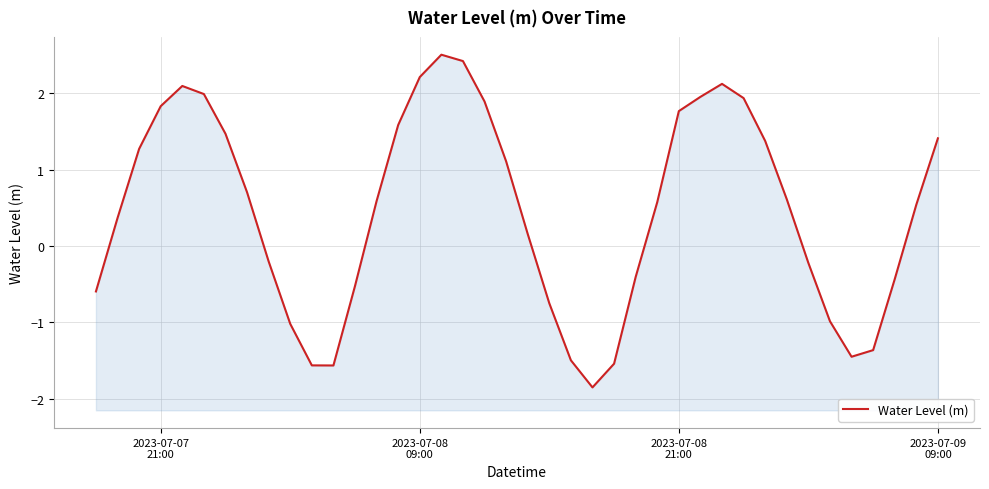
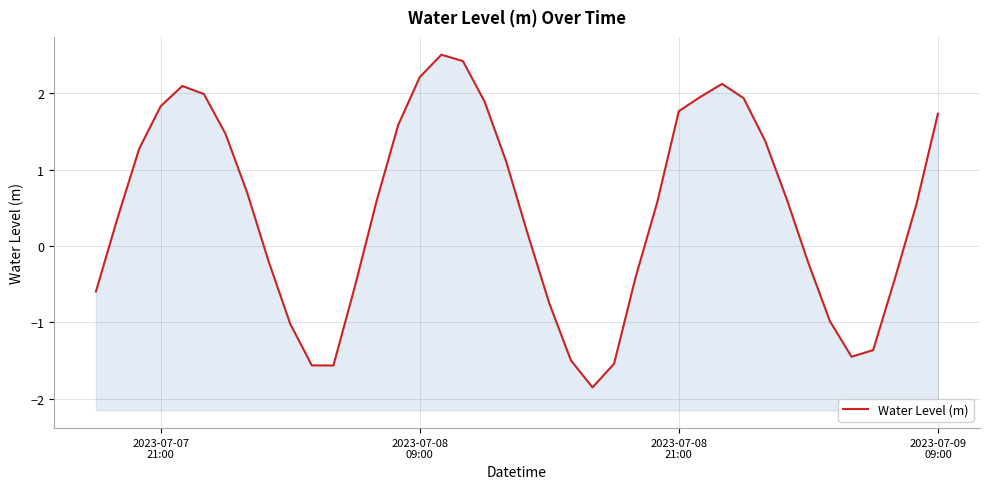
  {
    "2023-07-07 21:00": 1.8,
    "2023-07-08 09:00": 2.2,
    "2023-07-08 21:00": 1.8,
-   "2023-07-09 09:00": 1.4
+   "2023-07-09 09:00": 1.7
  }
